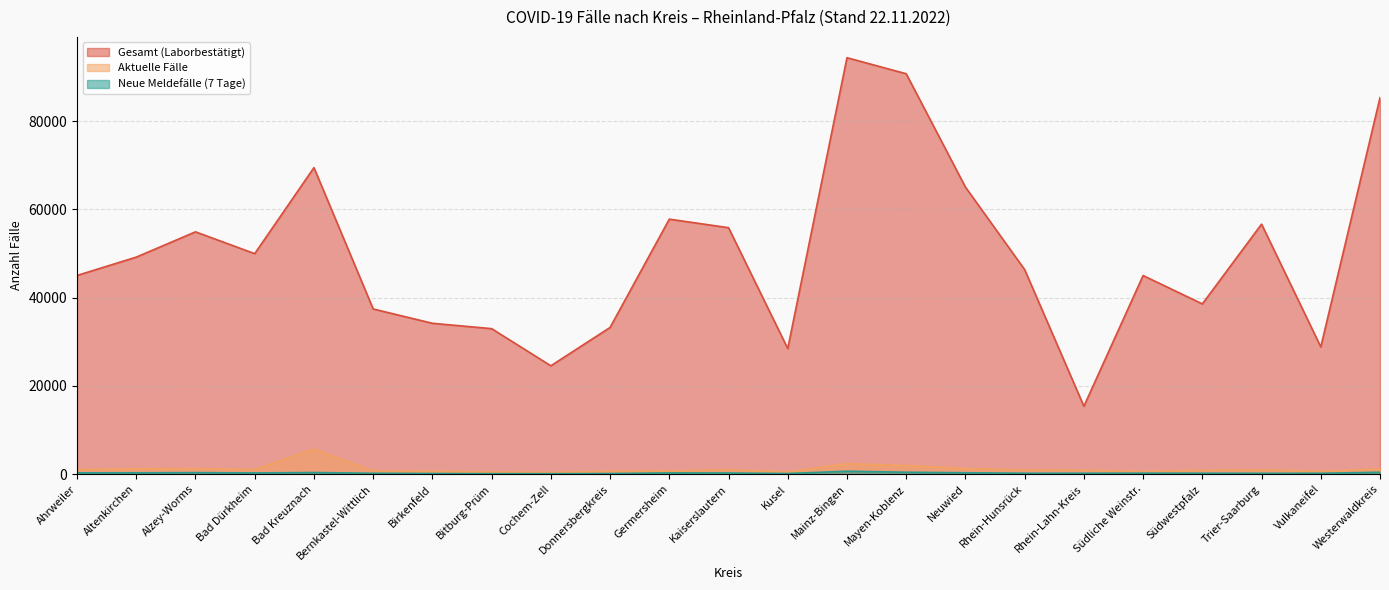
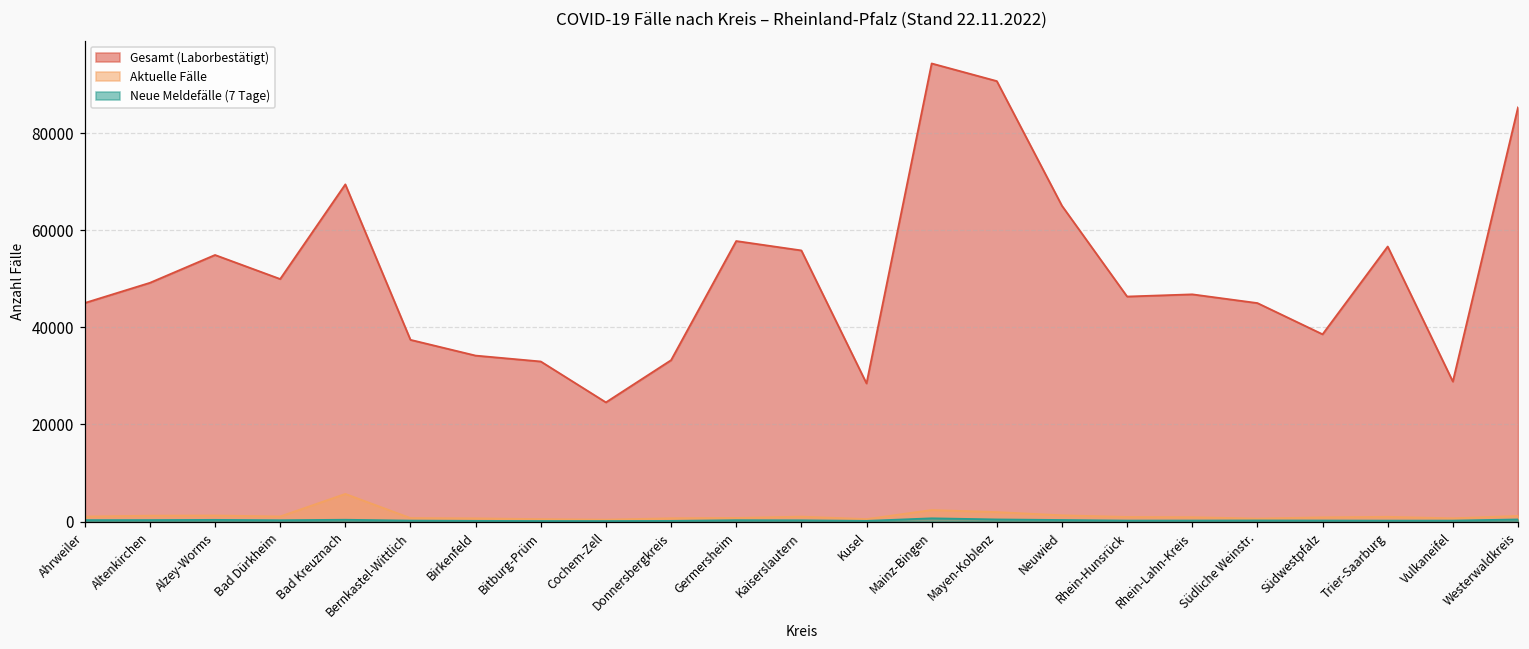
  {
    "Gesamt (Laborbestätigt)": {
      "Ahrweiler": 45000,
      "Altenkirchen": 49000,
      "Alzey-Worms": 55000,
      "Bad Dürkheim": 50000,
      "Bad Kreuznach": 69000,
      "Bernkastel-Wittlich": 37000,
      "Birkenfeld": 34000,
      "Bitburg-Prüm": 33000,
      "Cochem-Zell": 25000,
      "Donnersbergkreis": 33000,
      "Germersheim": 58000,
      "Kaiserslautern": 56000,
      "Kusel": 28000,
      "Mainz-Bingen": 94000,
      "Mayen-Koblenz": 91000,
      "Neuwied": 65000,
      "Rhein-Hunsrück": 46000,
-     "Rhein-Lahn-Kreis": 15000,
+     "Rhein-Lahn-Kreis": 47000,
      "Südliche Weinstr.": 45000,
      "Südwestpfalz": 39000,
      "Trier-Saarburg": 57000,
      "Vulkaneifel": 29000,
      "Westerwaldkreis": 85000
    },
    "Aktuelle Fälle": {
      "Ahrweiler": 1000,
      "Altenkirchen": 1000,
      "Alzey-Worms": 1000,
      "Bad Dürkheim": 1000,
      "Bad Kreuznach": 6000,
      "Kaiserslautern": 1000,
      "Mainz-Bingen": 2000,
      "Mayen-Koblenz": 2000,
      "Neuwied": 1000,
      "Rhein-Hunsrück": 1000,
      "Rhein-Lahn-Kreis": 1000,
      "Südwestpfalz": 1000,
      "Trier-Saarburg": 1000,
      "Westerwaldkreis": 1000
    },
    "Neue Meldefälle (7 Tage)": {
      "Ahrweiler": 0,
      "Altenkirchen": 0,
      "Alzey-Worms": 0,
      "Bad Dürkheim": 0,
      "Bad Kreuznach": 0,
      "Kaiserslautern": 0,
      "Mainz-Bingen": 1000,
      "Mayen-Koblenz": 0,
      "Neuwied": 0,
      "Rhein-Hunsrück": 0,
      "Rhein-Lahn-Kreis": 0,
      "Südwestpfalz": 0,
      "Trier-Saarburg": 0,
      "Westerwaldkreis": 0
    }
  }
